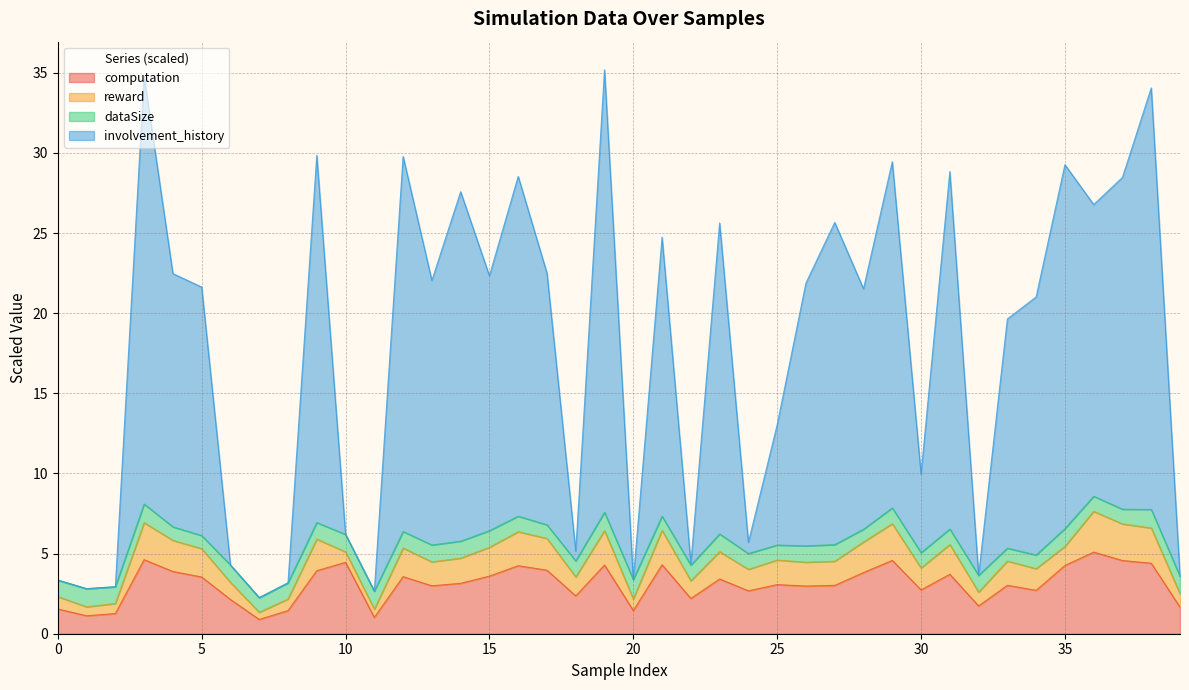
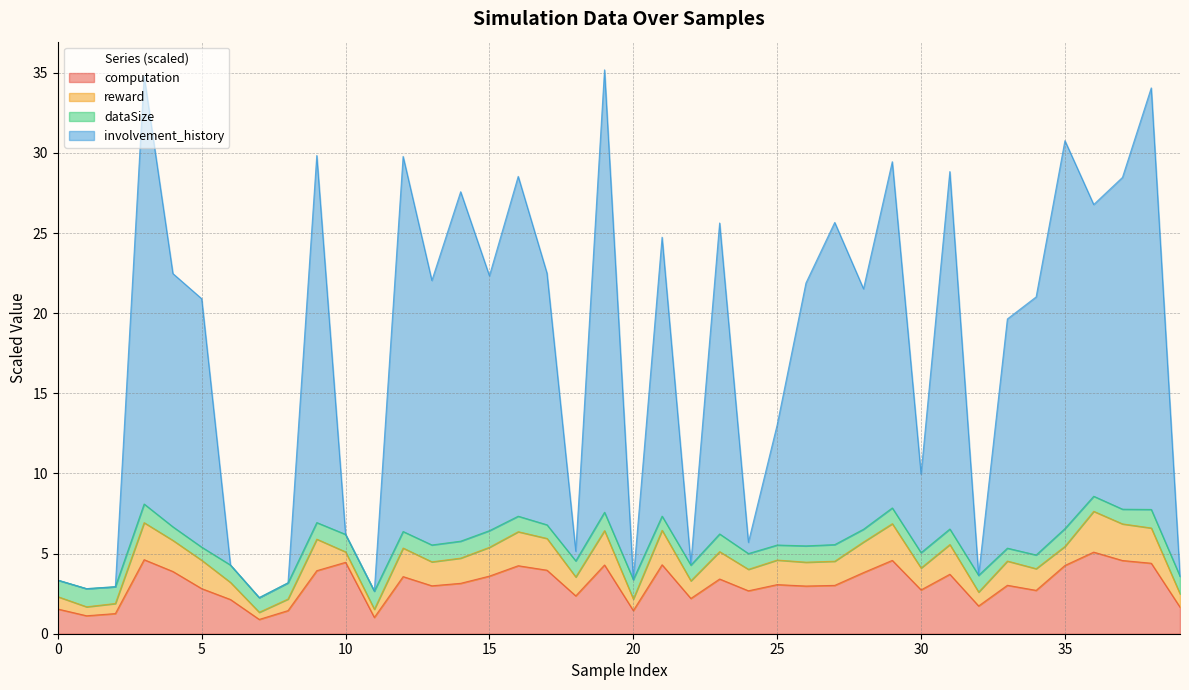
  {
    "computation": {
      "0": 1.5,
-     "5": 3.5,
+     "5": 2.8,
      "10": 4.5,
      "15": 3.6,
      "20": 1.4,
      "25": 3.1,
      "30": 2.7,
      "35": 4.3
    },
    "reward": {
      "0": 0.8,
      "5": 1.8,
      "10": 0.7,
      "15": 1.8,
      "20": 0.7,
      "25": 1.5,
      "30": 1.4,
      "35": 1.2
    },
    "dataSize": {
      "5": 0.8,
      "15": 1.0,
      "25": 0.9,
      "30": 1.0,
      "35": 1.1
    },
    "involvement_history": {
      "5": 15.5,
      "15": 15.9,
      "25": 7.5,
      "30": 4.9,
-     "35": 22.7
+     "35": 24.2
    }
  }
